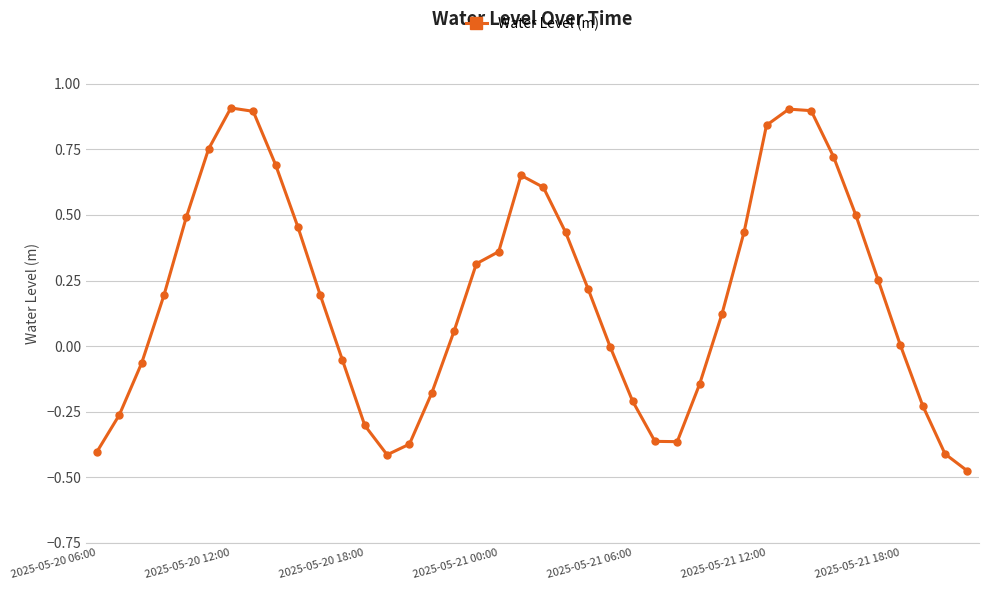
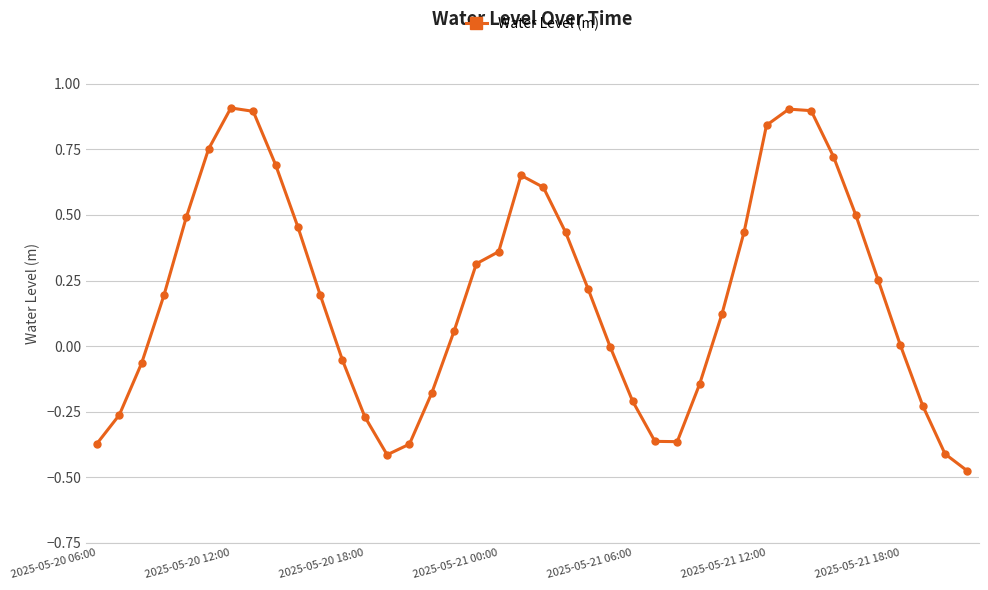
  {
-   "2025-05-20 06:00": -0.40,
+   "2025-05-20 06:00": -0.37,
    "2025-05-20 12:00": 0.91,
-   "2025-05-20 18:00": -0.30,
+   "2025-05-20 18:00": -0.27,
    "2025-05-21 00:00": 0.36,
    "2025-05-21 06:00": -0.21,
    "2025-05-21 12:00": 0.84,
    "2025-05-21 18:00": 0.00
  }
